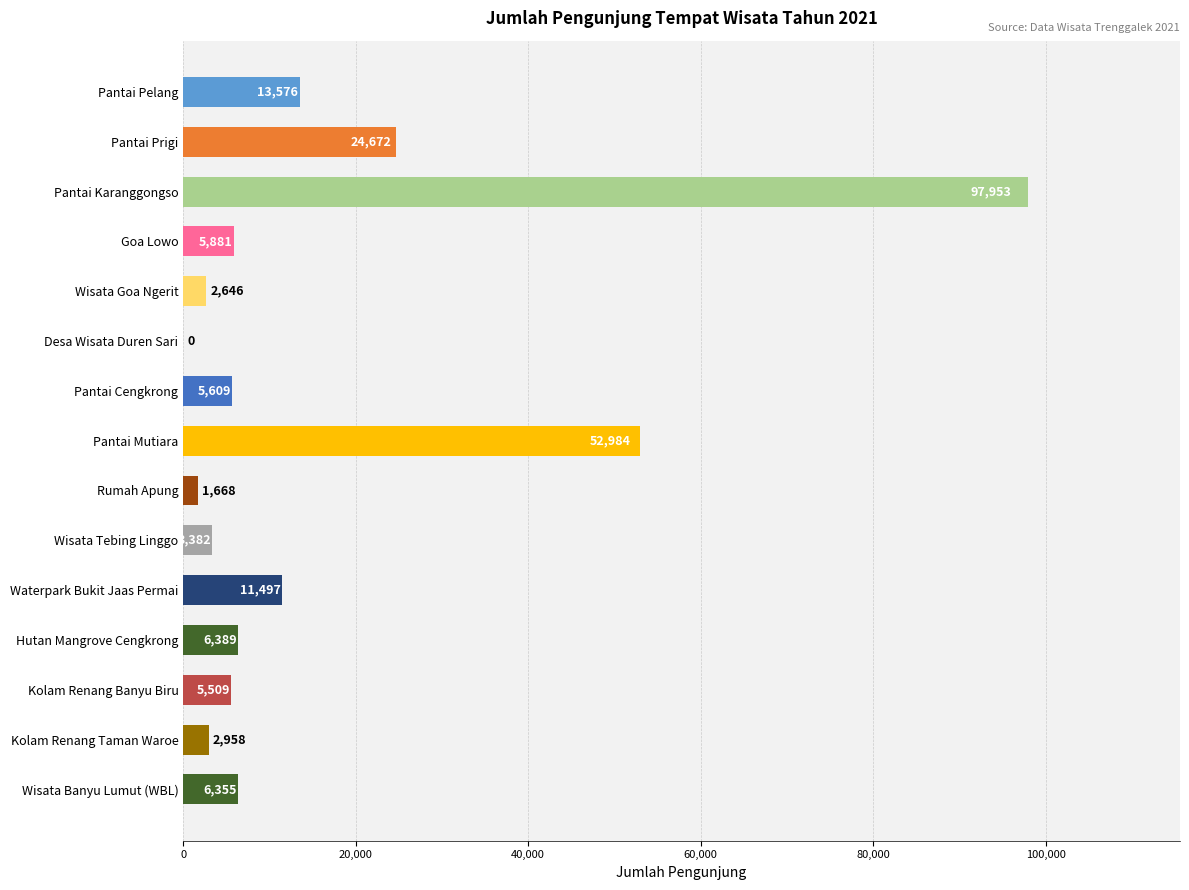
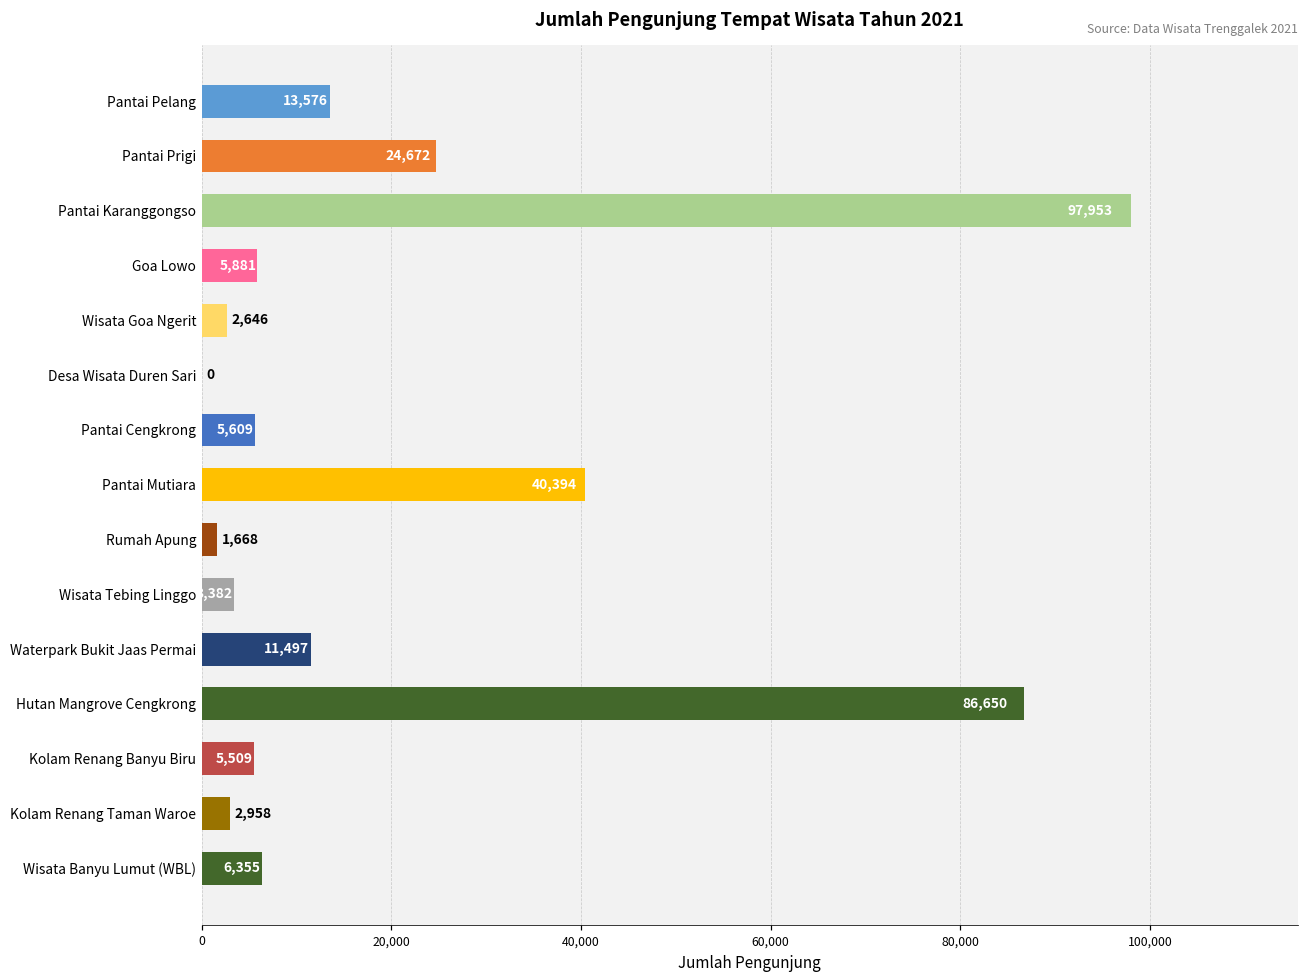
  {
    "Pantai Pelang": "13,576",
    "Pantai Prigi": "24,672",
    "Pantai Karanggongso": "97,953",
    "Goa Lowo": "5,881",
    "Wisata Goa Ngerit": "2,646",
    "Desa Wisata Duren Sari": "0",
    "Pantai Cengkrong": "5,609",
-   "Pantai Mutiara": "52,984",
+   "Pantai Mutiara": "40,394",
    "Rumah Apung": "1,668",
    "Wisata Tebing Linggo": "3,382",
    "Waterpark Bukit Jaas Permai": "11,497",
-   "Hutan Mangrove Cengkrong": "6,389",
+   "Hutan Mangrove Cengkrong": "86,650",
    "Kolam Renang Banyu Biru": "5,509",
    "Kolam Renang Taman Waroe": "2,958",
    "Wisata Banyu Lumut (WBL)": "6,355"
  }
